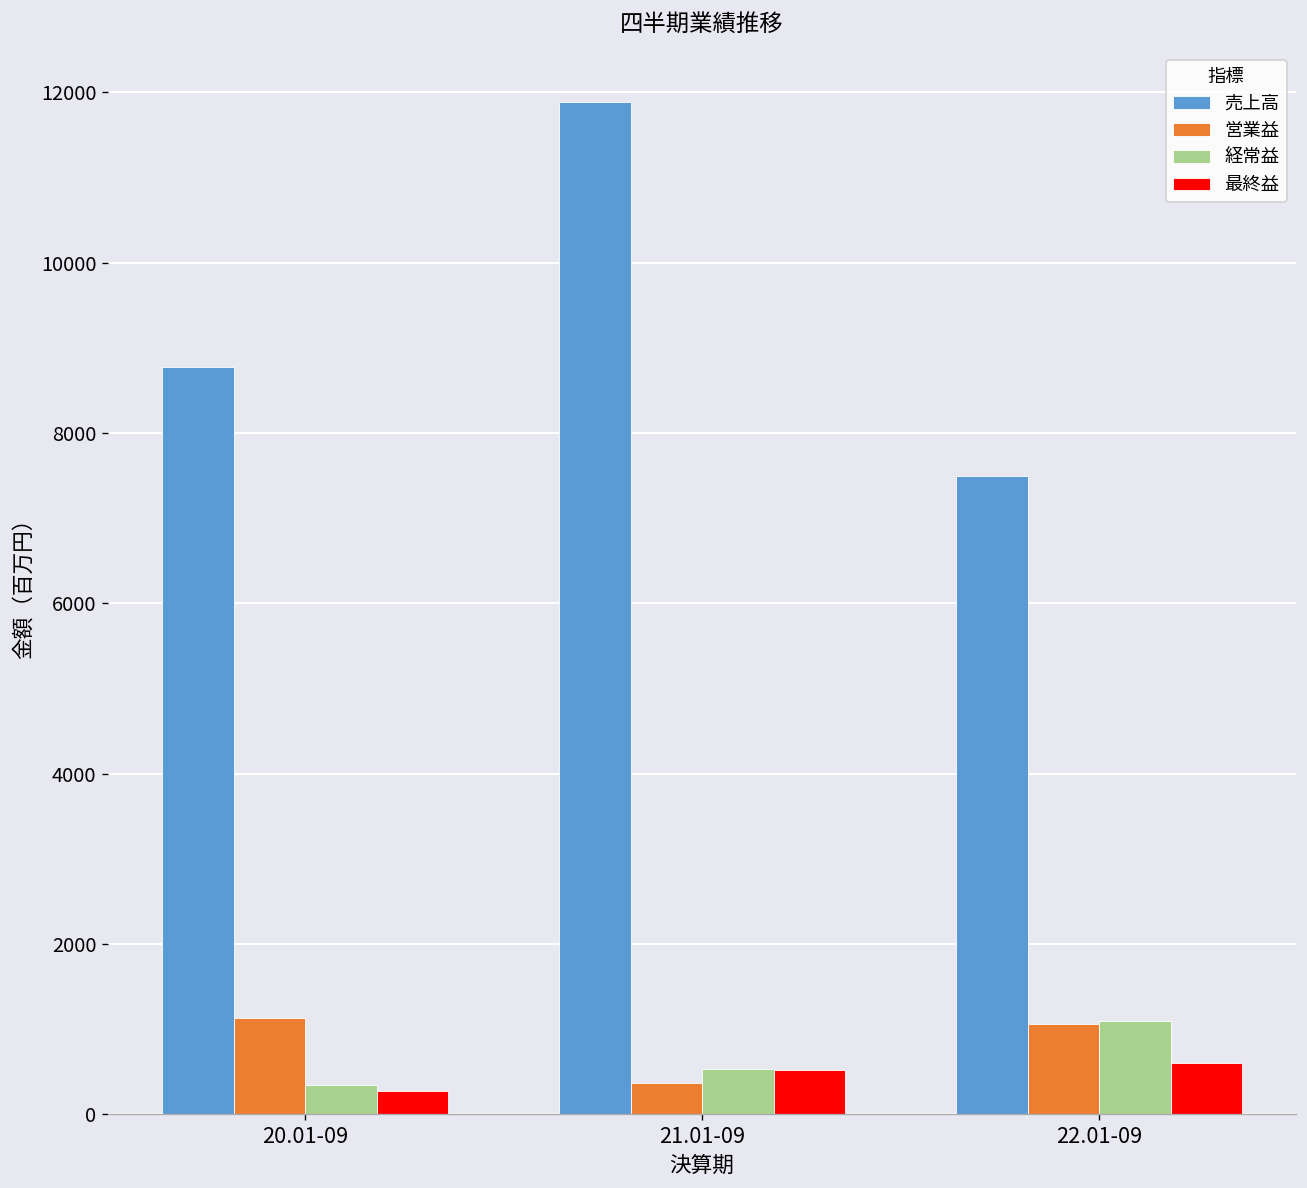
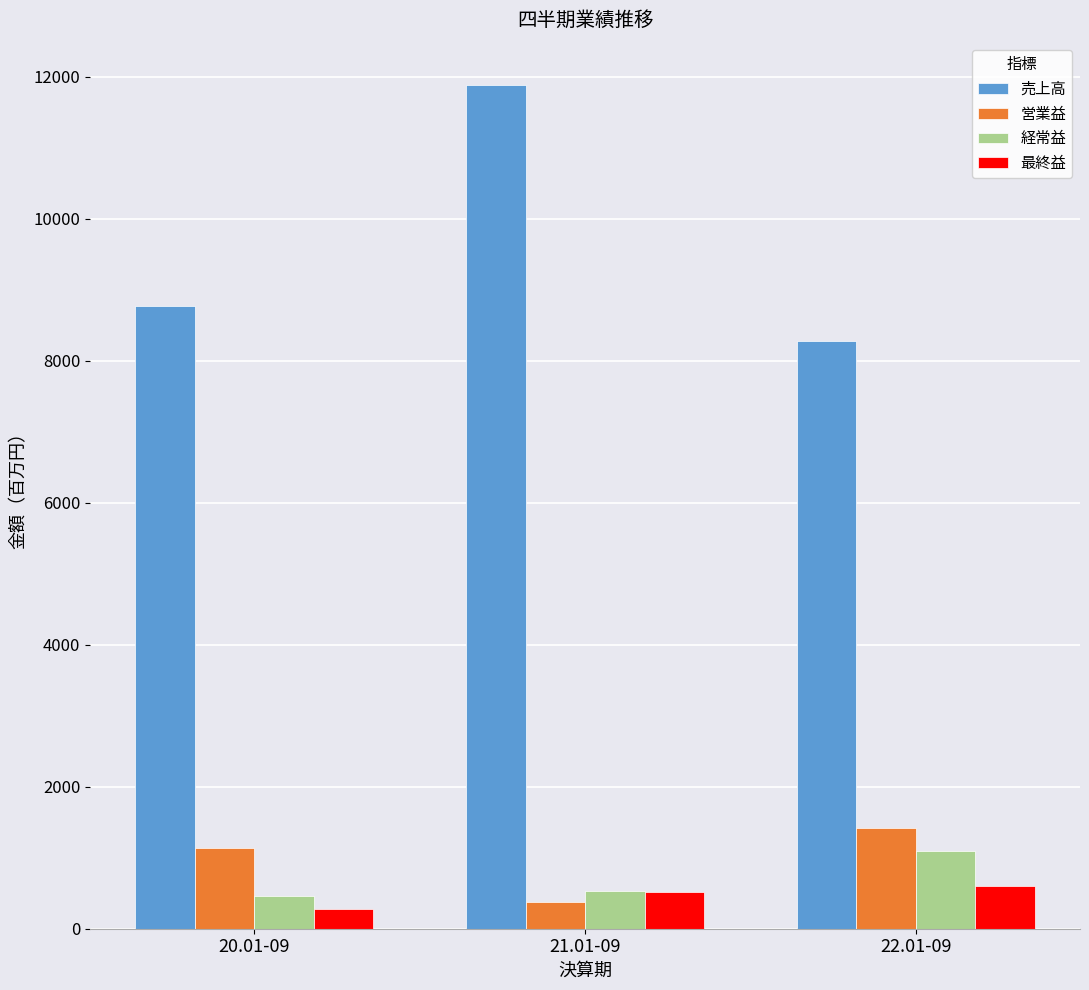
  {
    "売上高": {
      "20.01-09": 8800,
      "21.01-09": 11900,
-     "22.01-09": 7500
+     "22.01-09": 8300
    },
    "営業益": {
      "20.01-09": 1100,
      "21.01-09": 400,
-     "22.01-09": 1100
+     "22.01-09": 1400
    },
    "経常益": {
-     "20.01-09": 300,
+     "20.01-09": 500,
      "21.01-09": 500,
      "22.01-09": 1100
    },
    "最終益": {
      "20.01-09": 300,
      "21.01-09": 500,
      "22.01-09": 600
    }
  }
